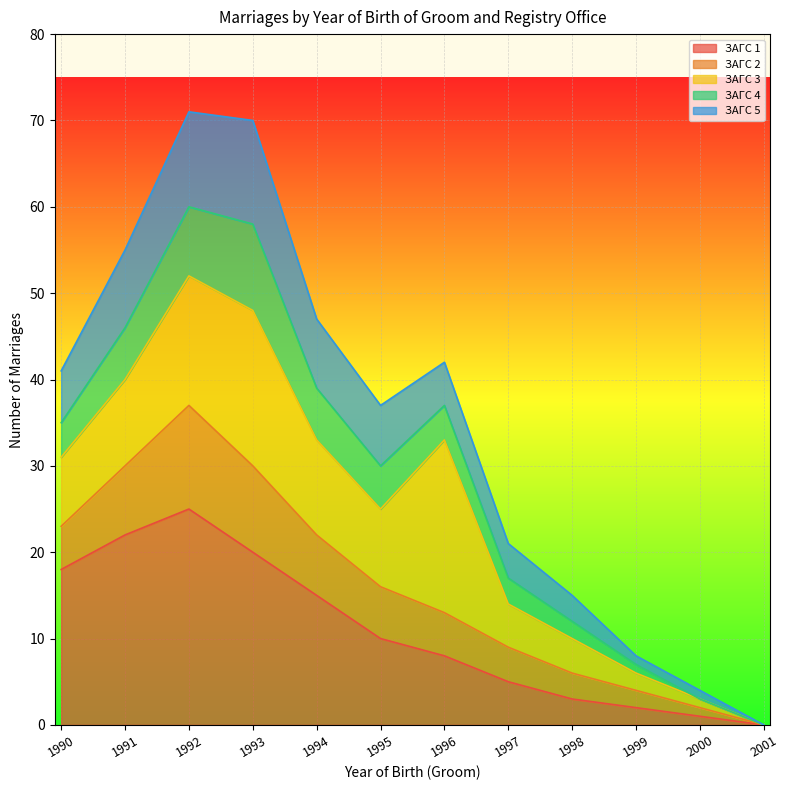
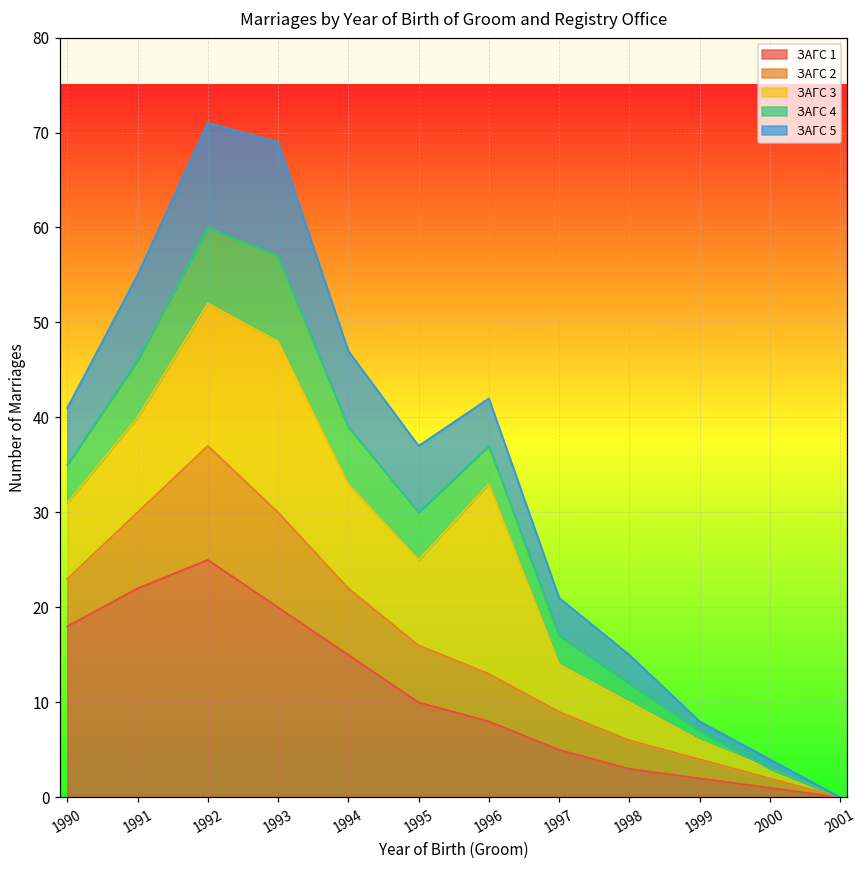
  {
    "ЗАГС 3": {
      "1990": 8,
      "1991": 10,
      "1992": 15,
      "1993": 18,
      "1994": 11,
      "1995": 9,
      "1996": 20,
      "1997": 5,
      "1998": 4,
      "1999": 2
    },
    "ЗАГС 4": {
      "1990": 4,
      "1991": 6,
      "1992": 8,
-     "1993": 10,
+     "1993": 9,
      "1994": 6,
      "1995": 5,
      "1996": 4,
      "1997": 3,
      "1998": 2,
      "1999": 1
    },
    "ЗАГС 5": {
      "1990": 6,
      "1991": 9,
      "1992": 11,
      "1993": 12,
      "1994": 8,
      "1995": 7,
      "1996": 5,
      "1997": 4,
      "1998": 3,
      "1999": 1,
      "2000": 1
    }
  }
